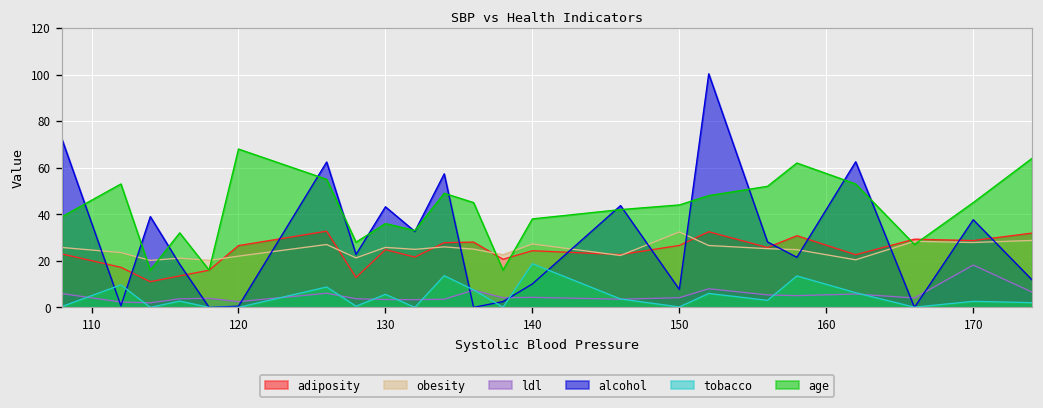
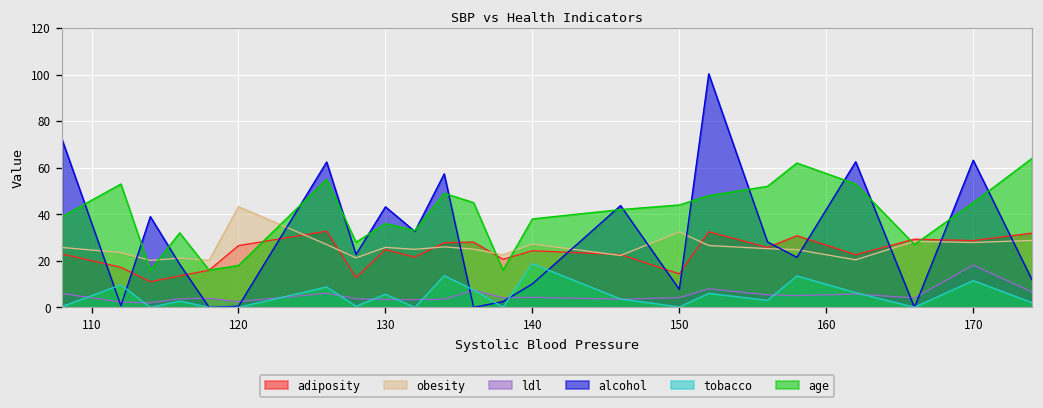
  {
    "adiposity": {
      "120": 27,
      "140": 24,
-     "150": 27
+     "150": 14
    },
    "obesity": {
-     "120": 22,
+     "120": 43,
      "140": 27,
      "150": 32
    },
    "ldl": {
      "120": 2,
      "130": 3,
      "140": 4,
      "150": 4,
      "170": 18
    },
    "alcohol": {
      "130": 43,
      "140": 10,
      "150": 8,
-     "170": 38
+     "170": 63
    },
    "tobacco": {
      "130": 6,
      "140": 19,
      "150": 0,
-     "170": 3
+     "170": 12
    },
    "age": {
-     "120": 68,
+     "120": 18,
      "130": 36,
      "140": 38,
      "150": 44,
      "170": 45
    }
  }
